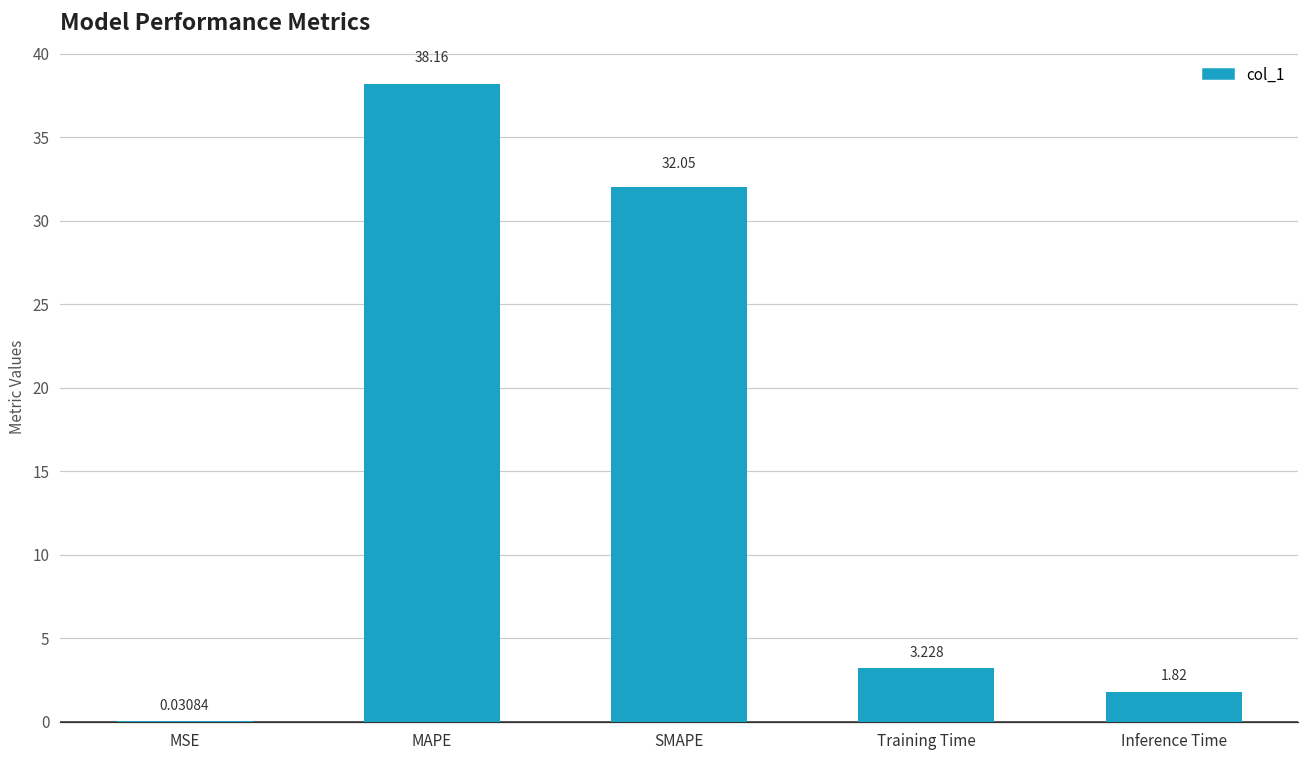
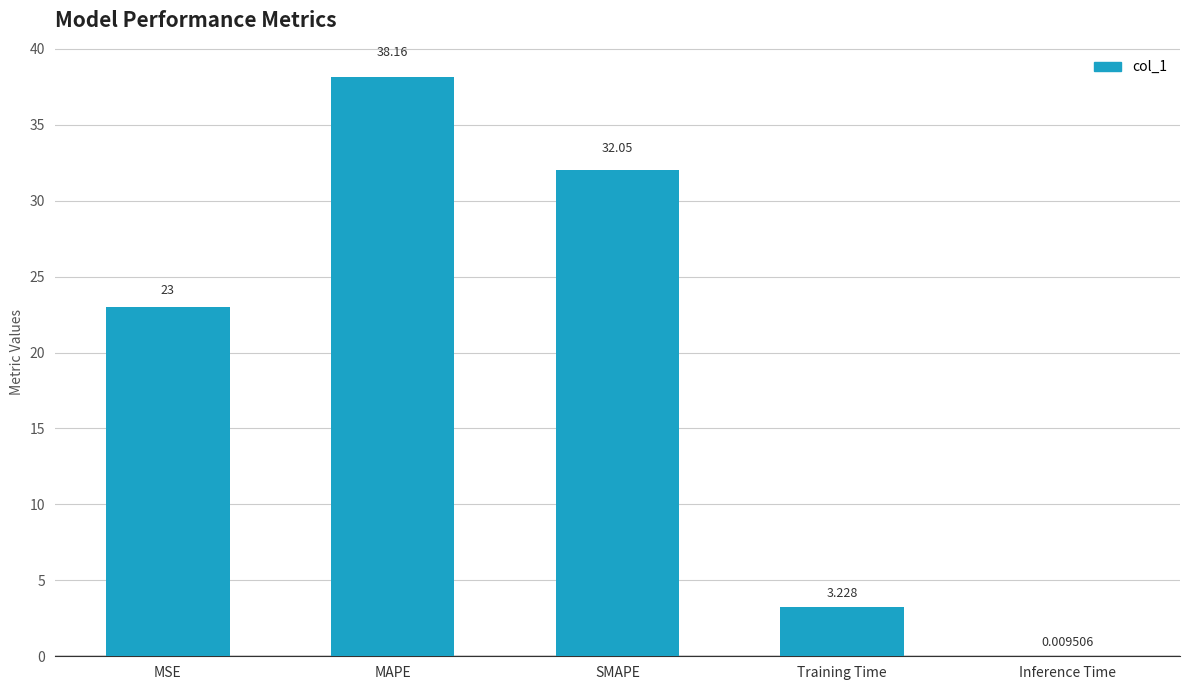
  {
-   "MSE": 0.03084,
+   "MSE": 23,
    "MAPE": 38.16,
    "SMAPE": 32.05,
    "Training Time": 3.228,
-   "Inference Time": 1.82
+   "Inference Time": 0.009506
  }
